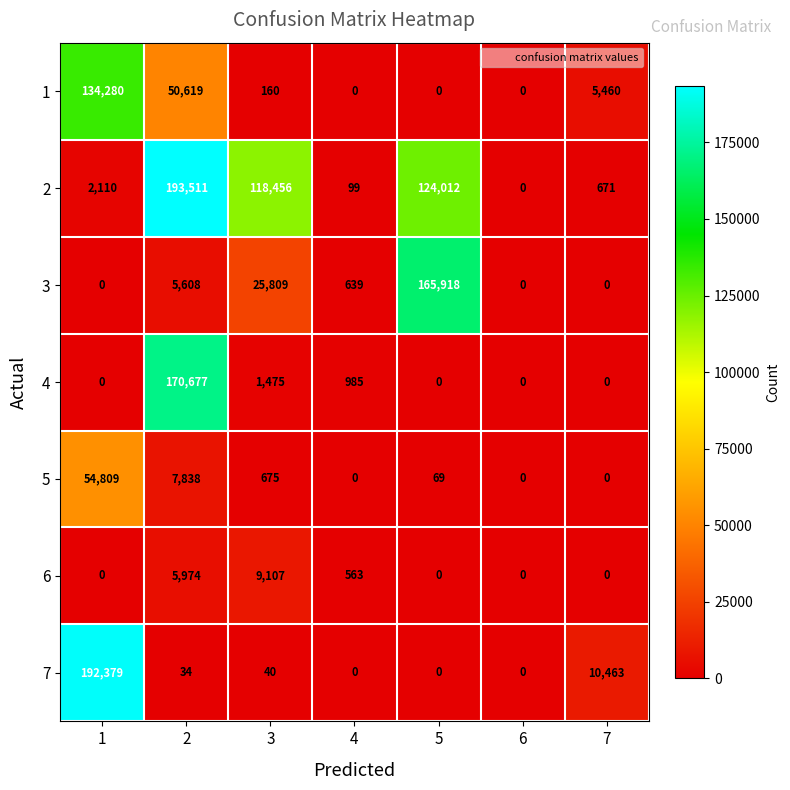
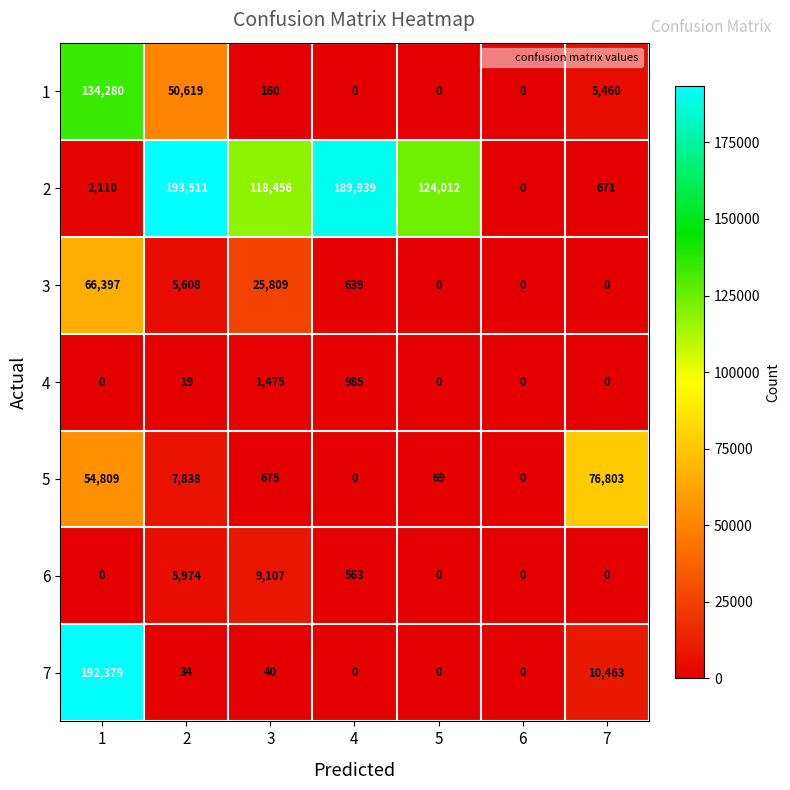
  {
    "1": {
      "1": "134,280",
      "2": "50,619",
      "3": "160",
      "4": "0",
      "5": "0",
      "6": "0",
      "7": "5,460"
    },
    "2": {
      "1": "2,110",
      "2": "193,511",
      "3": "118,456",
-     "4": "99",
+     "4": "189,939",
      "5": "124,012",
      "6": "0",
      "7": "671"
    },
    "3": {
-     "1": "0",
+     "1": "66,397",
      "2": "5,608",
      "3": "25,809",
      "4": "639",
-     "5": "165,918",
+     "5": "0",
      "6": "0",
      "7": "0"
    },
    "4": {
      "1": "0",
-     "2": "170,677",
+     "2": "19",
      "3": "1,475",
      "4": "985",
      "5": "0",
      "6": "0",
      "7": "0"
    },
    "5": {
      "1": "54,809",
      "2": "7,838",
      "3": "675",
      "4": "0",
      "5": "69",
      "6": "0",
-     "7": "0"
+     "7": "76,803"
    },
    "6": {
      "1": "0",
      "2": "5,974",
      "3": "9,107",
      "4": "563",
      "5": "0",
      "6": "0",
      "7": "0"
    },
    "7": {
      "1": "192,379",
      "2": "34",
      "3": "40",
      "4": "0",
      "5": "0",
      "6": "0",
      "7": "10,463"
    }
  }
